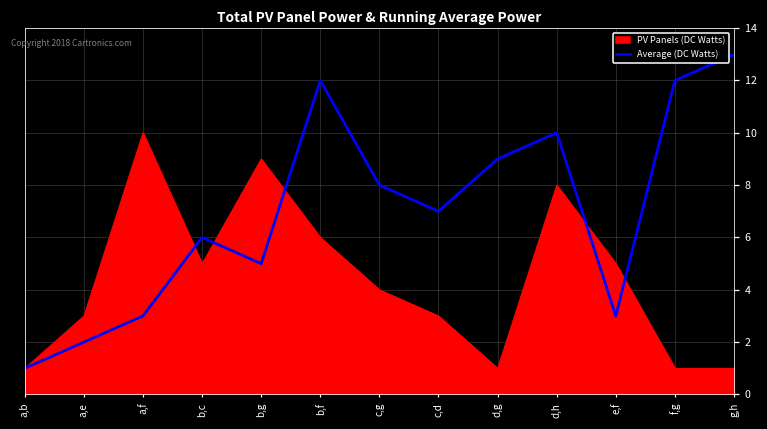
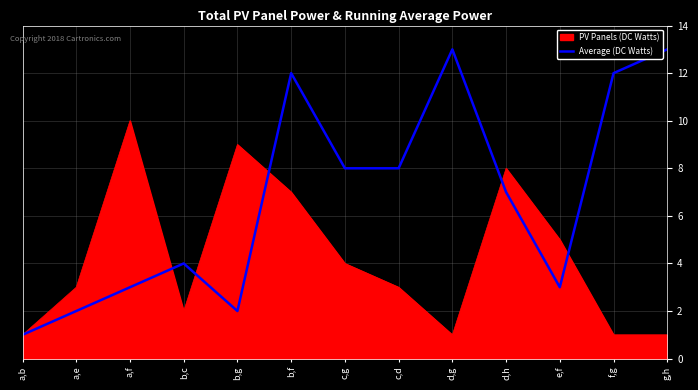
  {
    "PV Panels (DC Watts)": {
      "a,e": 3,
      "a,f": 10,
-     "b,c": 5,
+     "b,c": 2,
      "b,g": 9,
-     "b,f": 6,
+     "b,f": 7,
      "c,g": 4,
      "c,d": 3,
      "d,g": 1,
      "d,h": 8,
      "e,f": 5,
      "f,g": 1,
      "g,h": 1
    },
    "Average (DC Watts)": {
      "a,e": 2,
      "a,f": 3,
-     "b,c": 6,
-     "b,g": 5,
+     "b,c": 4,
+     "b,g": 2,
      "b,f": 12,
      "c,g": 8,
-     "c,d": 7,
-     "d,g": 9,
-     "d,h": 10,
+     "c,d": 8,
+     "d,g": 13,
+     "d,h": 7,
      "e,f": 3,
      "f,g": 12,
      "g,h": 13
    }
  }
